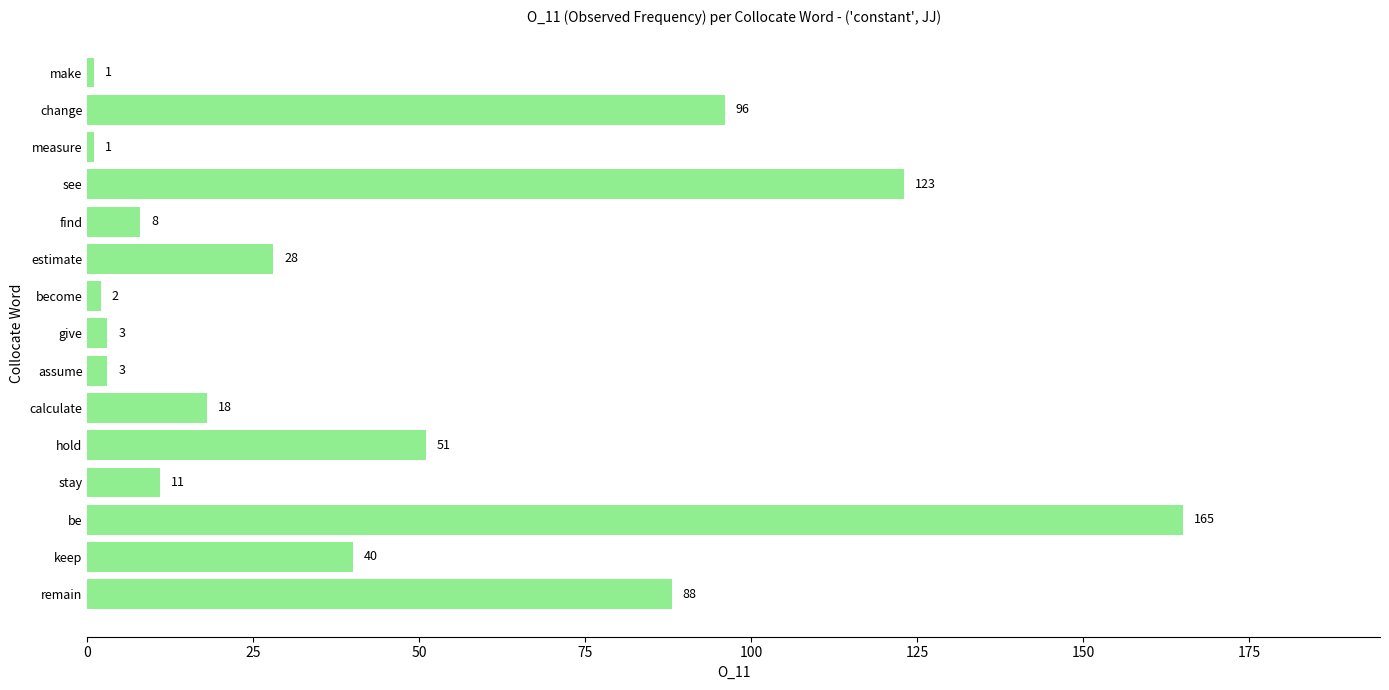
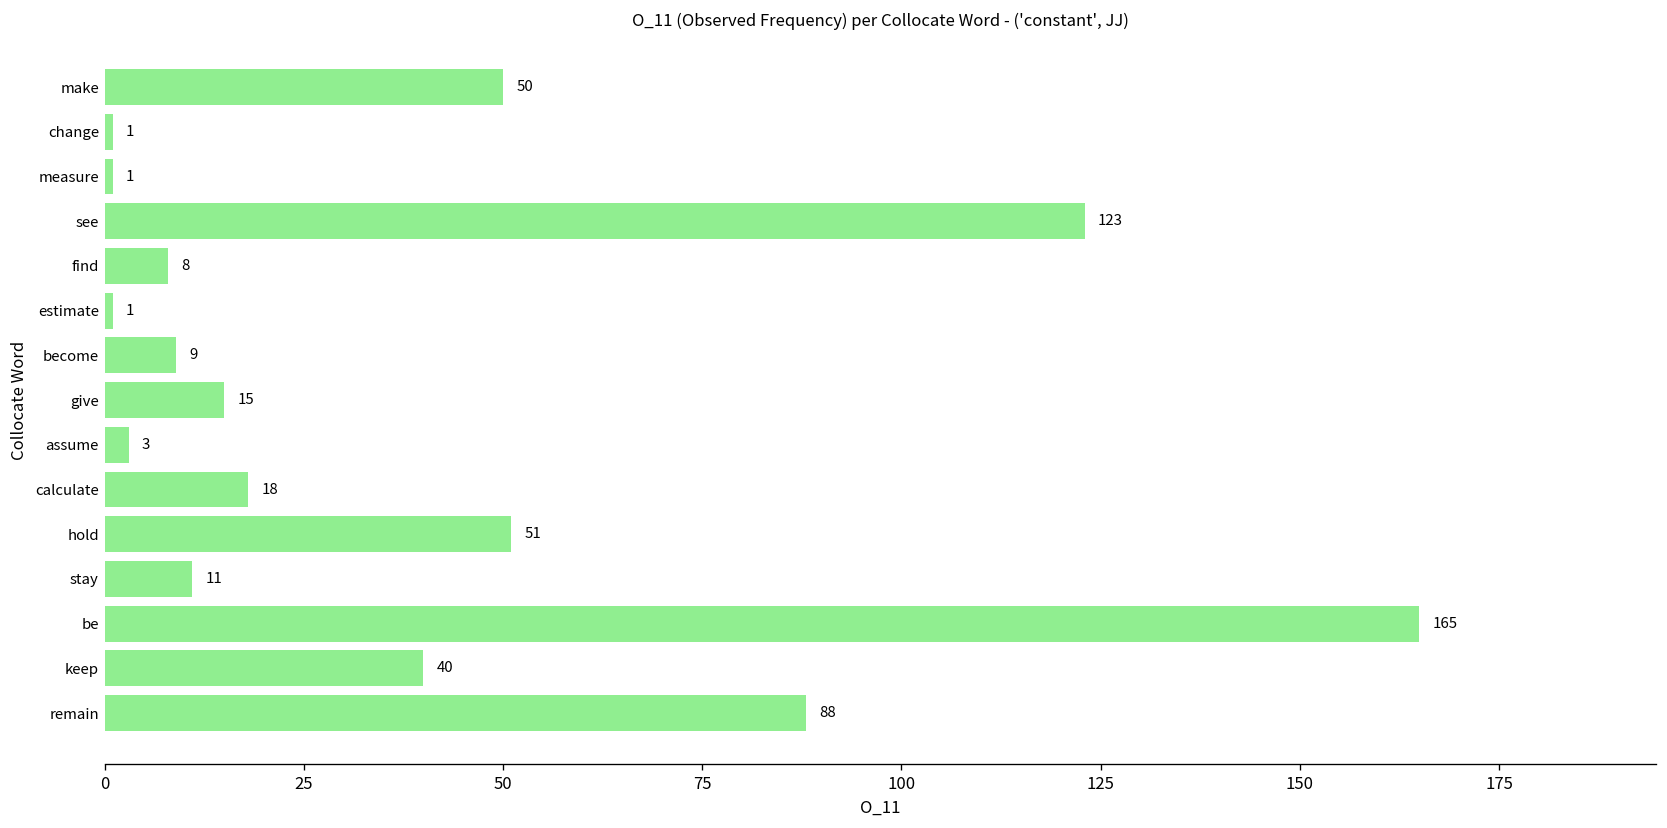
  {
-   "make": 1,
-   "change": 96,
+   "make": 50,
+   "change": 1,
    "measure": 1,
    "see": 123,
    "find": 8,
-   "estimate": 28,
-   "become": 2,
-   "give": 3,
+   "estimate": 1,
+   "become": 9,
+   "give": 15,
    "assume": 3,
    "calculate": 18,
    "hold": 51,
    "stay": 11,
    "be": 165,
    "keep": 40,
    "remain": 88
  }
